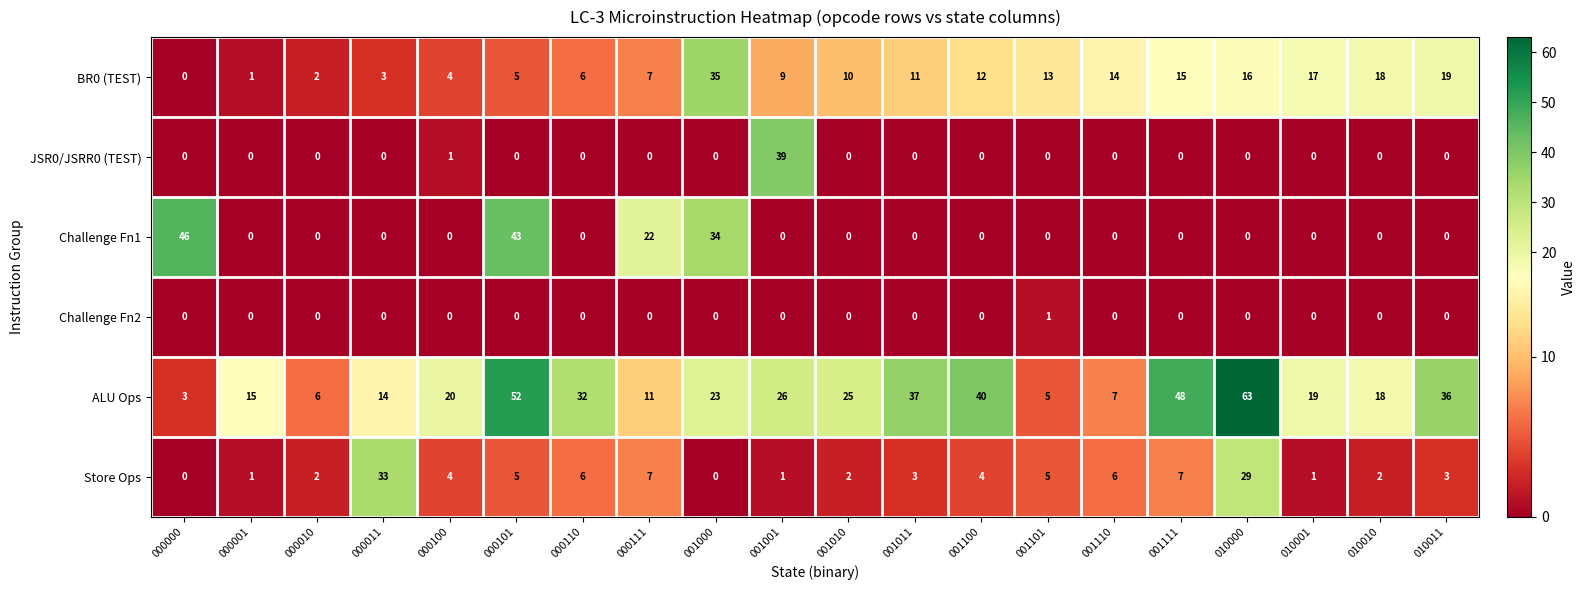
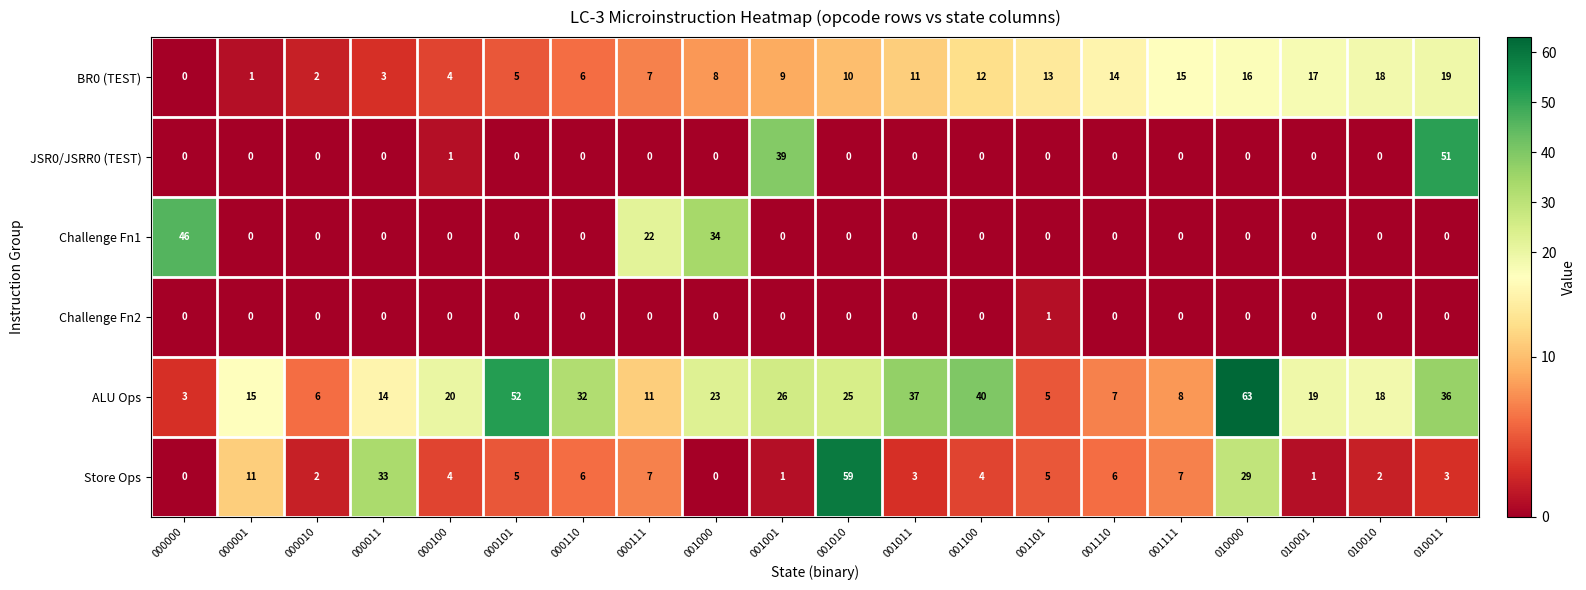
  {
    "BR0 (TEST)": {
      "000000": 0,
      "000001": 1,
      "000010": 2,
      "000011": 3,
      "000100": 4,
      "000101": 5,
      "000110": 6,
      "000111": 7,
-     "001000": 35,
+     "001000": 8,
      "001001": 9,
      "001010": 10,
      "001011": 11,
      "001100": 12,
      "001101": 13,
      "001110": 14,
      "001111": 15,
      "010000": 16,
      "010001": 17,
      "010010": 18,
      "010011": 19
    },
    "JSR0/JSRR0 (TEST)": {
      "000000": 0,
      "000001": 0,
      "000010": 0,
      "000011": 0,
      "000100": 1,
      "000101": 0,
      "000110": 0,
      "000111": 0,
      "001000": 0,
      "001001": 39,
      "001010": 0,
      "001011": 0,
      "001100": 0,
      "001101": 0,
      "001110": 0,
      "001111": 0,
      "010000": 0,
      "010001": 0,
      "010010": 0,
-     "010011": 0
+     "010011": 51
    },
    "Challenge Fn1": {
      "000000": 46,
      "000001": 0,
      "000010": 0,
      "000011": 0,
      "000100": 0,
-     "000101": 43,
+     "000101": 0,
      "000110": 0,
      "000111": 22,
      "001000": 34,
      "001001": 0,
      "001010": 0,
      "001011": 0,
      "001100": 0,
      "001101": 0,
      "001110": 0,
      "001111": 0,
      "010000": 0,
      "010001": 0,
      "010010": 0,
      "010011": 0
    },
    "Challenge Fn2": {
      "000000": 0,
      "000001": 0,
      "000010": 0,
      "000011": 0,
      "000100": 0,
      "000101": 0,
      "000110": 0,
      "000111": 0,
      "001000": 0,
      "001001": 0,
      "001010": 0,
      "001011": 0,
      "001100": 0,
      "001101": 1,
      "001110": 0,
      "001111": 0,
      "010000": 0,
      "010001": 0,
      "010010": 0,
      "010011": 0
    },
    "ALU Ops": {
      "000000": 3,
      "000001": 15,
      "000010": 6,
      "000011": 14,
      "000100": 20,
      "000101": 52,
      "000110": 32,
      "000111": 11,
      "001000": 23,
      "001001": 26,
      "001010": 25,
      "001011": 37,
      "001100": 40,
      "001101": 5,
      "001110": 7,
-     "001111": 48,
+     "001111": 8,
      "010000": 63,
      "010001": 19,
      "010010": 18,
      "010011": 36
    },
    "Store Ops": {
      "000000": 0,
-     "000001": 1,
+     "000001": 11,
      "000010": 2,
      "000011": 33,
      "000100": 4,
      "000101": 5,
      "000110": 6,
      "000111": 7,
      "001000": 0,
      "001001": 1,
-     "001010": 2,
+     "001010": 59,
      "001011": 3,
      "001100": 4,
      "001101": 5,
      "001110": 6,
      "001111": 7,
      "010000": 29,
      "010001": 1,
      "010010": 2,
      "010011": 3
    }
  }
